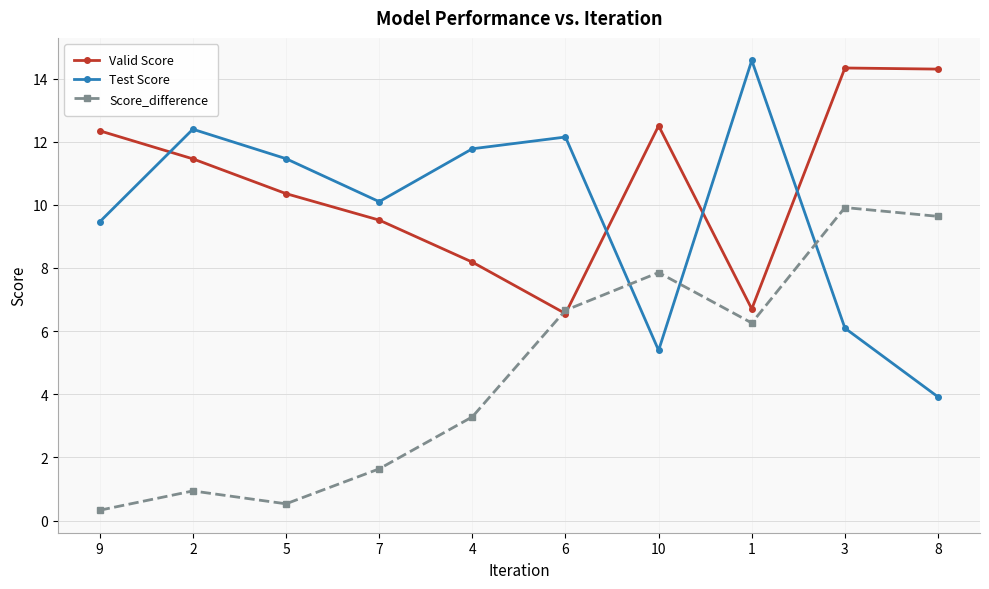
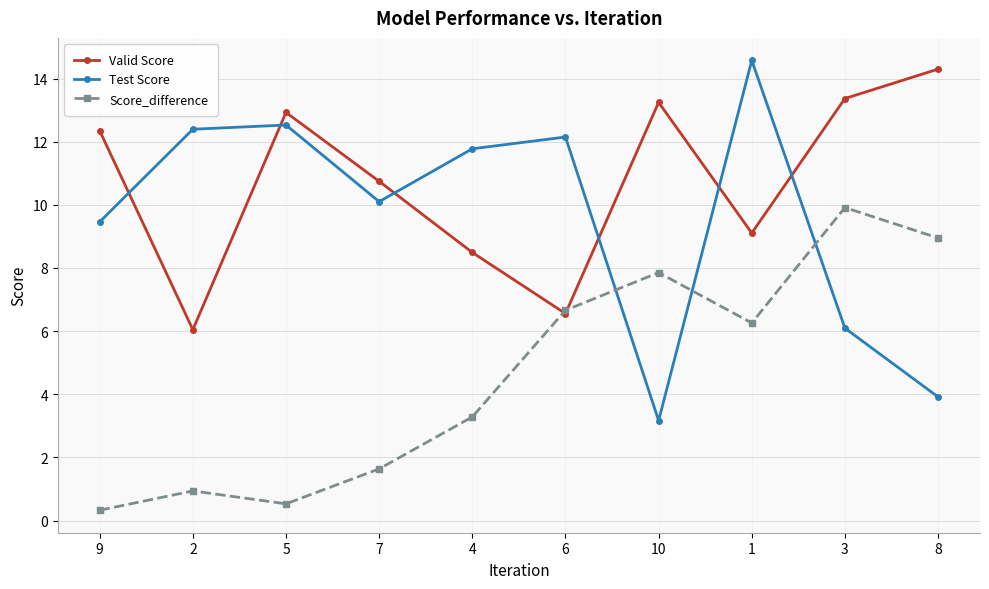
  {
    "Valid Score": {
      "9": 12.3,
-     "2": 11.5,
-     "5": 10.4,
-     "7": 9.5,
-     "4": 8.2,
+     "2": 6.0,
+     "5": 12.9,
+     "7": 10.7,
+     "4": 8.5,
      "6": 6.6,
-     "10": 12.5,
-     "1": 6.7,
-     "3": 14.3,
+     "10": 13.2,
+     "1": 9.1,
+     "3": 13.4,
      "8": 14.3
    },
    "Test Score": {
      "9": 9.5,
      "2": 12.4,
-     "5": 11.5,
+     "5": 12.5,
      "7": 10.1,
      "4": 11.8,
      "6": 12.1,
-     "10": 5.4,
+     "10": 3.2,
      "1": 14.6,
      "3": 6.1,
      "8": 3.9
    },
    "Score_difference": {
      "9": 0.3,
      "2": 0.9,
      "5": 0.5,
      "7": 1.6,
      "4": 3.3,
      "6": 6.7,
      "10": 7.9,
      "1": 6.3,
      "3": 9.9,
-     "8": 9.6
+     "8": 9.0
    }
  }
